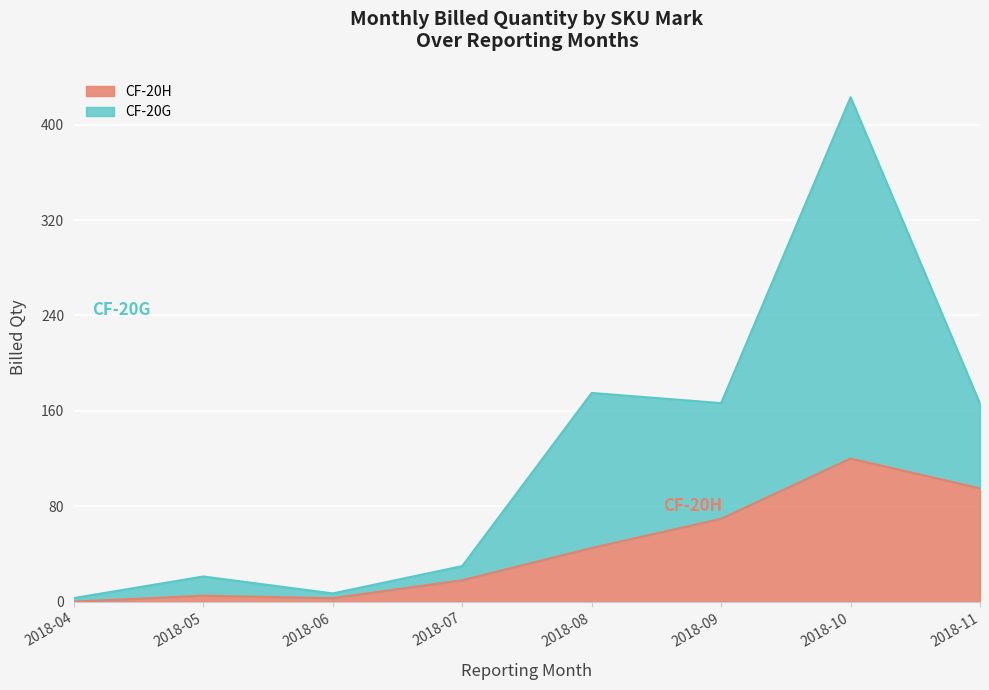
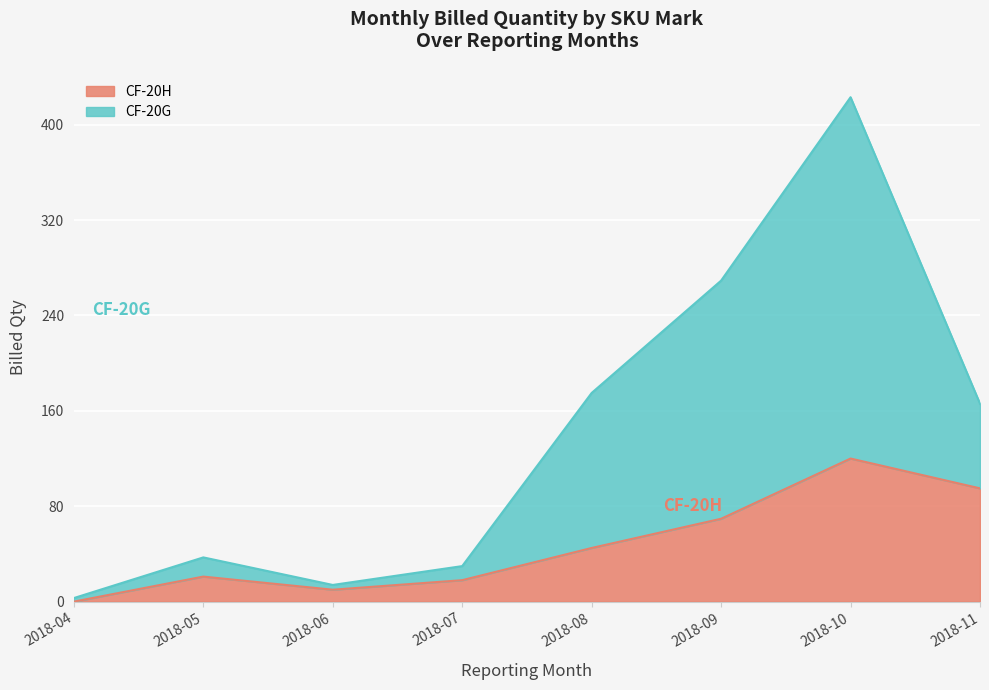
  {
    "CF-20H": {
      "2018-04": 0,
-     "2018-05": 5,
-     "2018-06": 3,
+     "2018-05": 21,
+     "2018-06": 10,
      "2018-07": 18,
      "2018-08": 45,
      "2018-09": 70,
      "2018-10": 120,
      "2018-11": 95
    },
    "CF-20G": {
      "2018-04": 3,
      "2018-05": 16,
      "2018-06": 4,
      "2018-07": 12,
      "2018-08": 130,
-     "2018-09": 97,
+     "2018-09": 200,
      "2018-10": 303,
      "2018-11": 71
    }
  }
